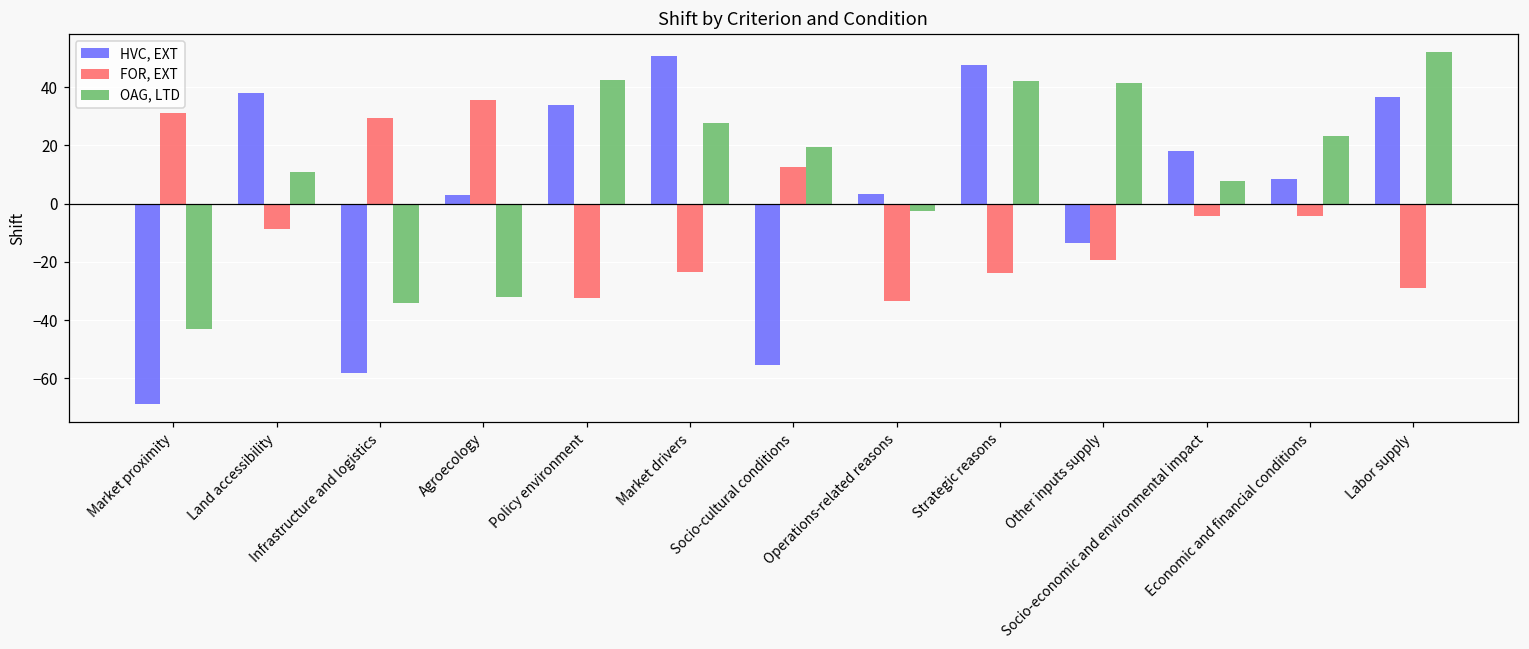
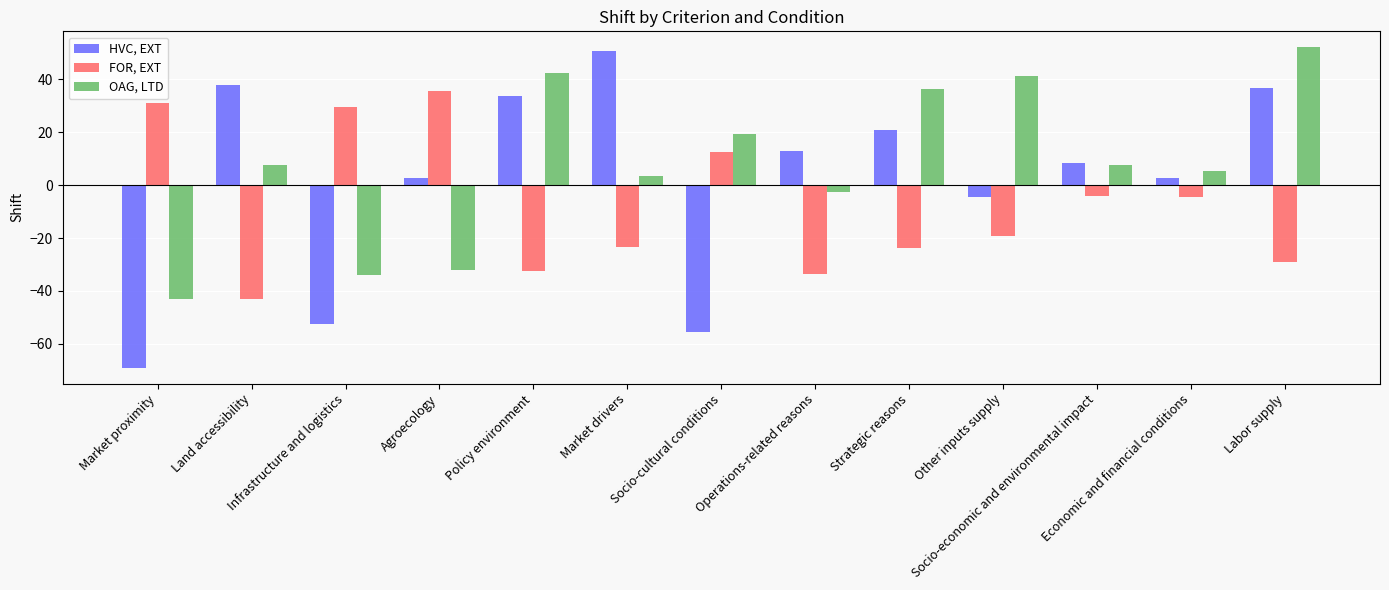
  {
    "HVC, EXT": {
      "Market proximity": -69,
      "Land accessibility": 38,
-     "Infrastructure and logistics": -58,
+     "Infrastructure and logistics": -52,
      "Agroecology": 3,
      "Policy environment": 34,
      "Market drivers": 51,
      "Socio-cultural conditions": -56,
-     "Operations-related reasons": 3,
-     "Strategic reasons": 48,
-     "Other inputs supply": -13,
-     "Socio-economic and environmental impact": 18,
-     "Economic and financial conditions": 8,
+     "Operations-related reasons": 13,
+     "Strategic reasons": 21,
+     "Other inputs supply": -5,
+     "Socio-economic and environmental impact": 8,
+     "Economic and financial conditions": 3,
      "Labor supply": 37
    },
    "FOR, EXT": {
      "Market proximity": 31,
-     "Land accessibility": -9,
+     "Land accessibility": -43,
      "Infrastructure and logistics": 29,
      "Agroecology": 36,
      "Policy environment": -32,
      "Market drivers": -23,
      "Socio-cultural conditions": 12,
      "Operations-related reasons": -34,
      "Strategic reasons": -24,
      "Other inputs supply": -19,
      "Socio-economic and environmental impact": -4,
      "Economic and financial conditions": -4,
      "Labor supply": -29
    },
    "OAG, LTD": {
      "Market proximity": -43,
-     "Land accessibility": 11,
+     "Land accessibility": 8,
      "Infrastructure and logistics": -34,
      "Agroecology": -32,
      "Policy environment": 42,
-     "Market drivers": 28,
+     "Market drivers": 4,
      "Socio-cultural conditions": 19,
      "Operations-related reasons": -3,
-     "Strategic reasons": 42,
+     "Strategic reasons": 36,
      "Other inputs supply": 41,
      "Socio-economic and environmental impact": 8,
-     "Economic and financial conditions": 23,
+     "Economic and financial conditions": 5,
      "Labor supply": 52
    }
  }
